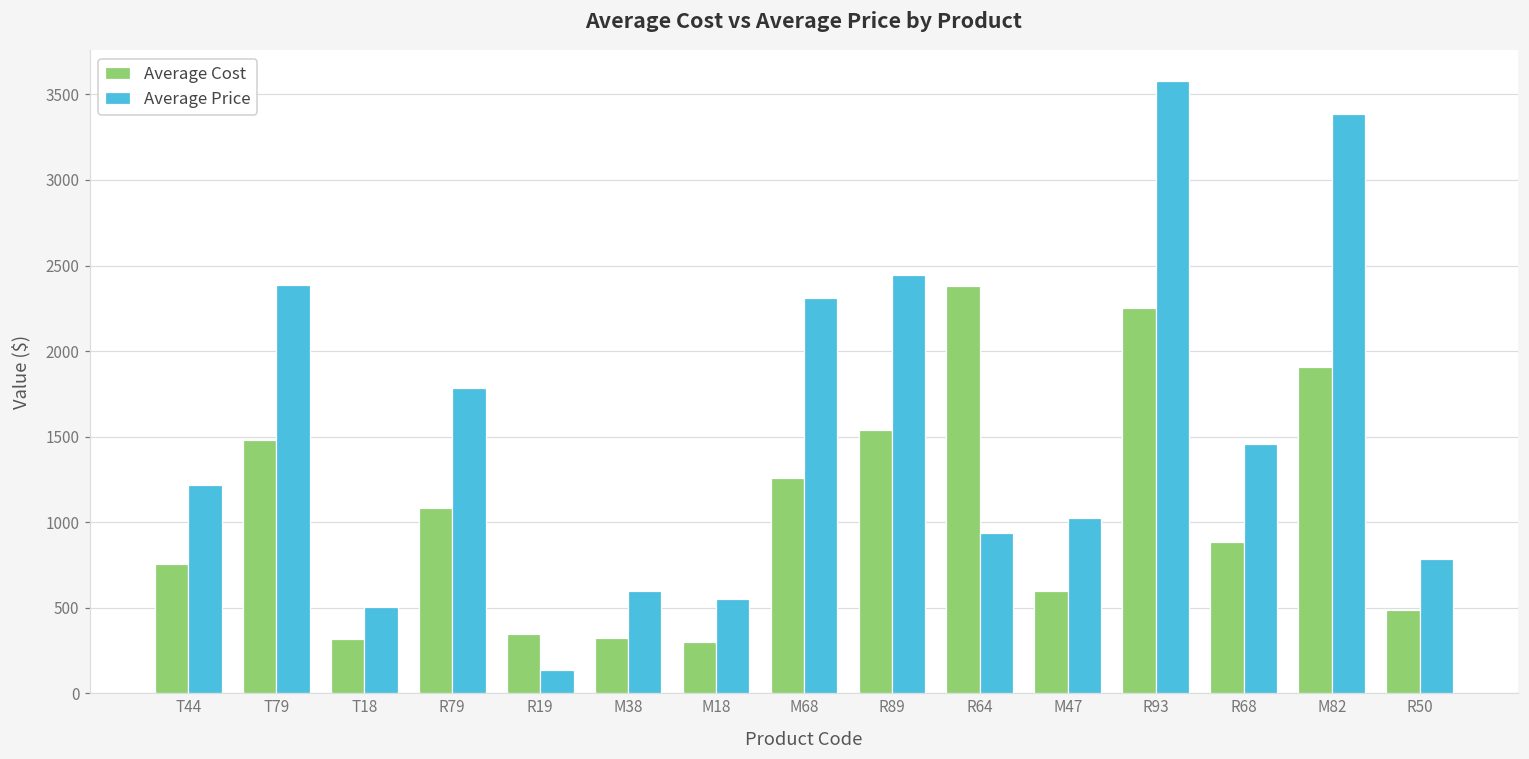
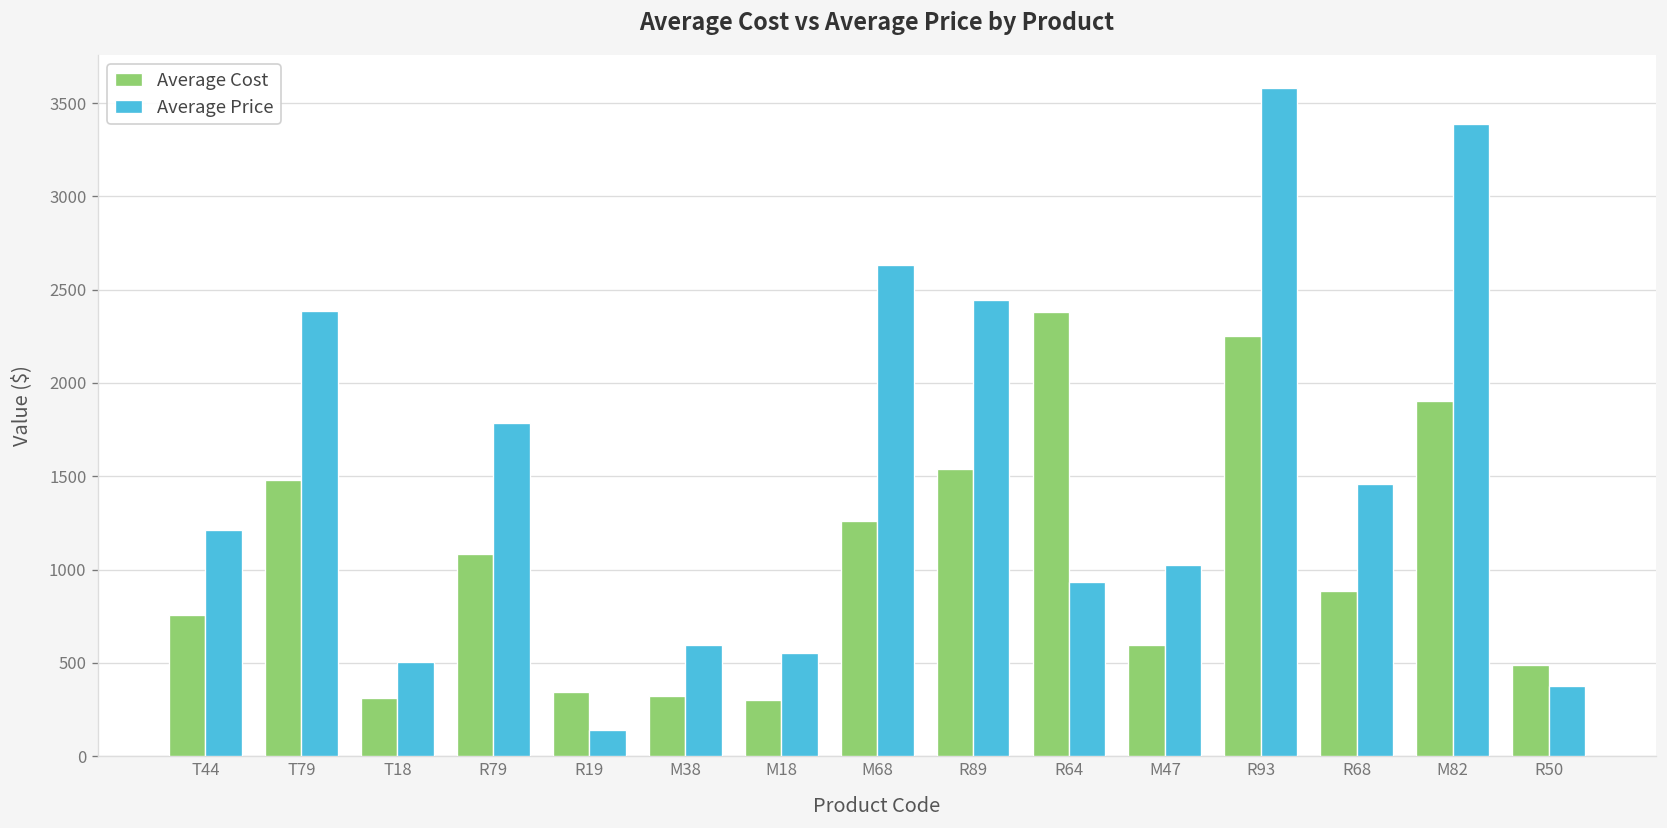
  {
    "Average Cost": {
      "T44": 760,
      "T79": 1480,
      "T18": 310,
      "R79": 1080,
      "R19": 340,
      "M38": 320,
      "M18": 300,
      "M68": 1260,
      "R89": 1540,
      "R64": 2380,
      "M47": 600,
      "R93": 2250,
      "R68": 880,
      "M82": 1910,
      "R50": 490
    },
    "Average Price": {
      "T44": 1210,
      "T79": 2380,
      "T18": 510,
      "R79": 1780,
      "R19": 140,
      "M38": 600,
      "M18": 550,
-     "M68": 2310,
+     "M68": 2630,
      "R89": 2440,
      "R64": 940,
      "M47": 1020,
      "R93": 3580,
      "R68": 1460,
      "M82": 3390,
-     "R50": 780
+     "R50": 380
    }
  }
